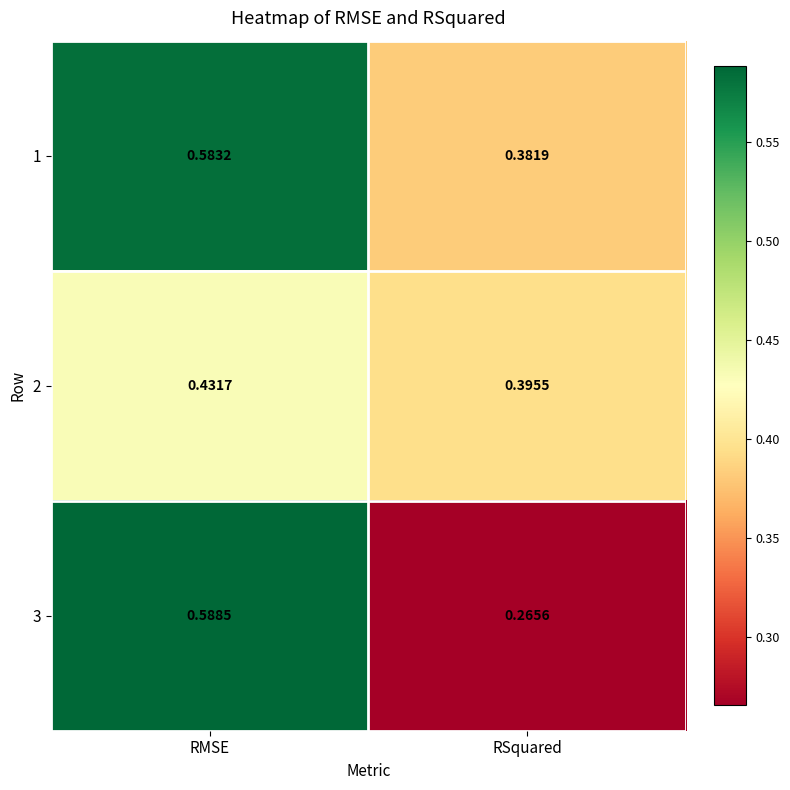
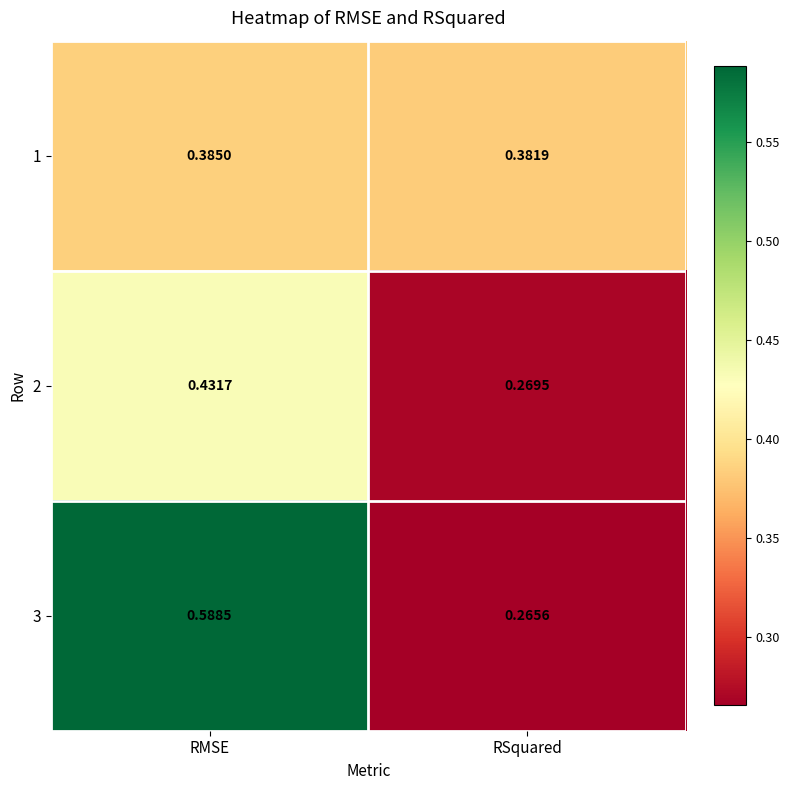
  {
    "1": {
-     "RMSE": 0.5832,
+     "RMSE": 0.3850,
      "RSquared": 0.3819
    },
    "2": {
      "RMSE": 0.4317,
-     "RSquared": 0.3955
+     "RSquared": 0.2695
    },
    "3": {
      "RMSE": 0.5885,
      "RSquared": 0.2656
    }
  }
